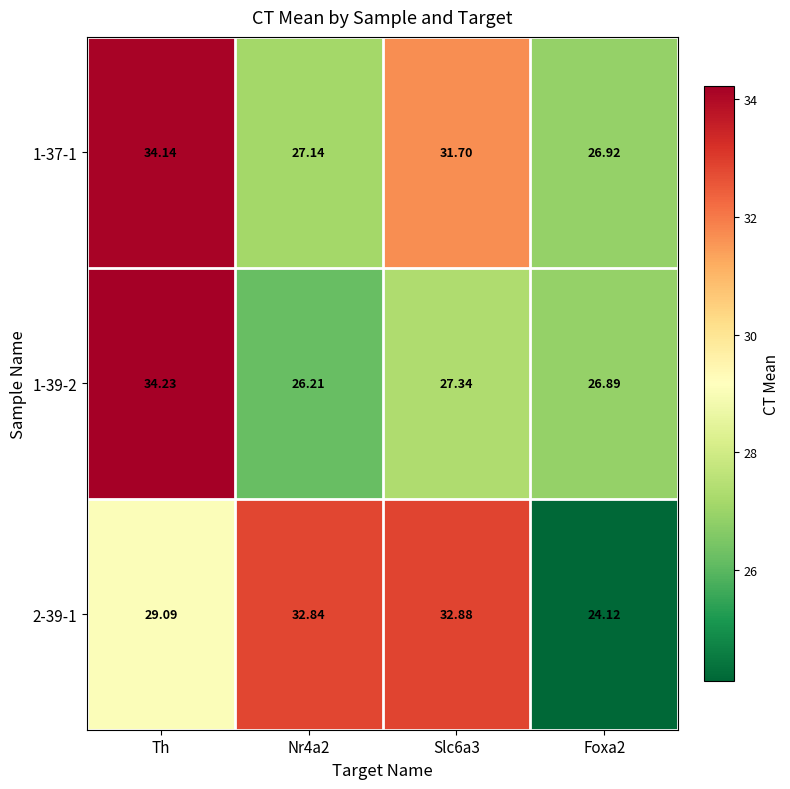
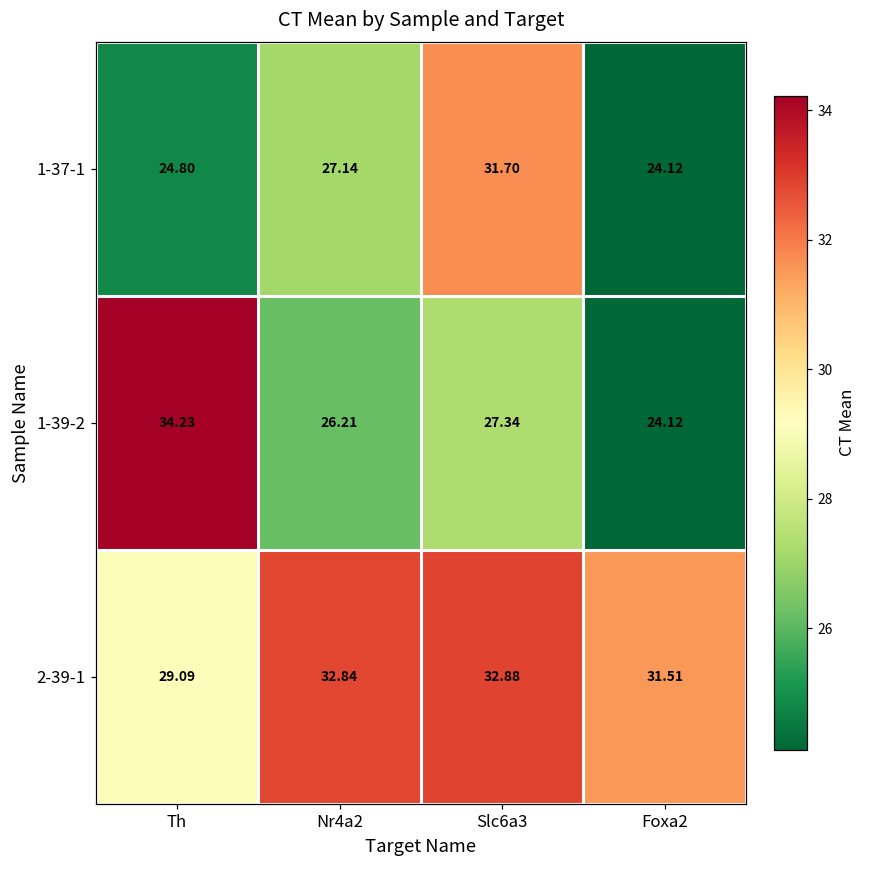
  {
    "1-37-1": {
-     "Th": 34.14,
+     "Th": 24.80,
      "Nr4a2": 27.14,
      "Slc6a3": 31.70,
-     "Foxa2": 26.92
+     "Foxa2": 24.12
    },
    "1-39-2": {
      "Th": 34.23,
      "Nr4a2": 26.21,
      "Slc6a3": 27.34,
-     "Foxa2": 26.89
+     "Foxa2": 24.12
    },
    "2-39-1": {
      "Th": 29.09,
      "Nr4a2": 32.84,
      "Slc6a3": 32.88,
-     "Foxa2": 24.12
+     "Foxa2": 31.51
    }
  }
